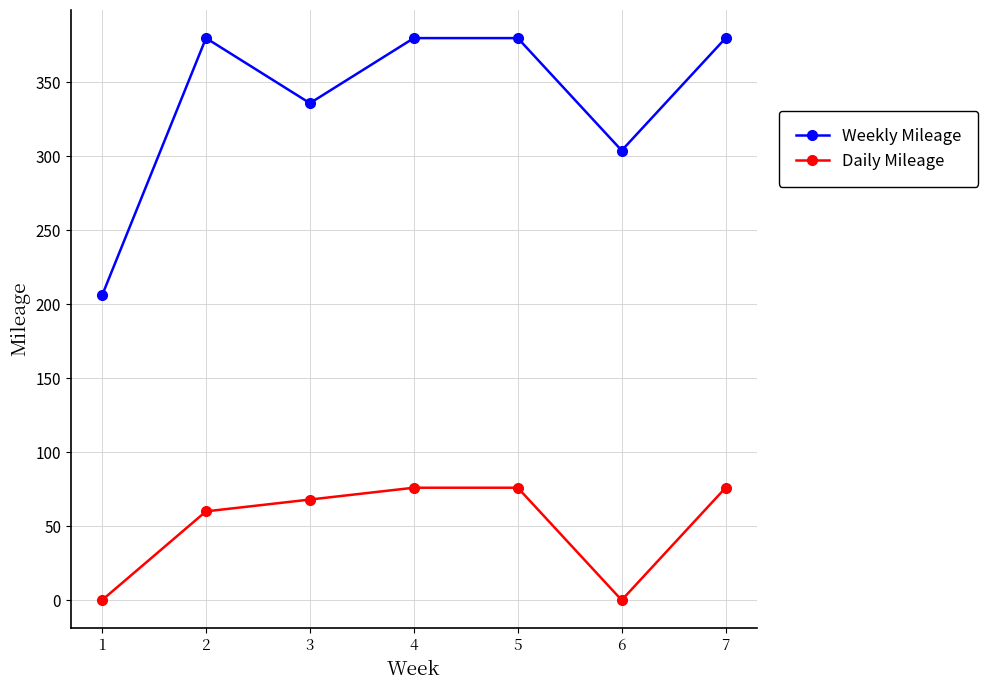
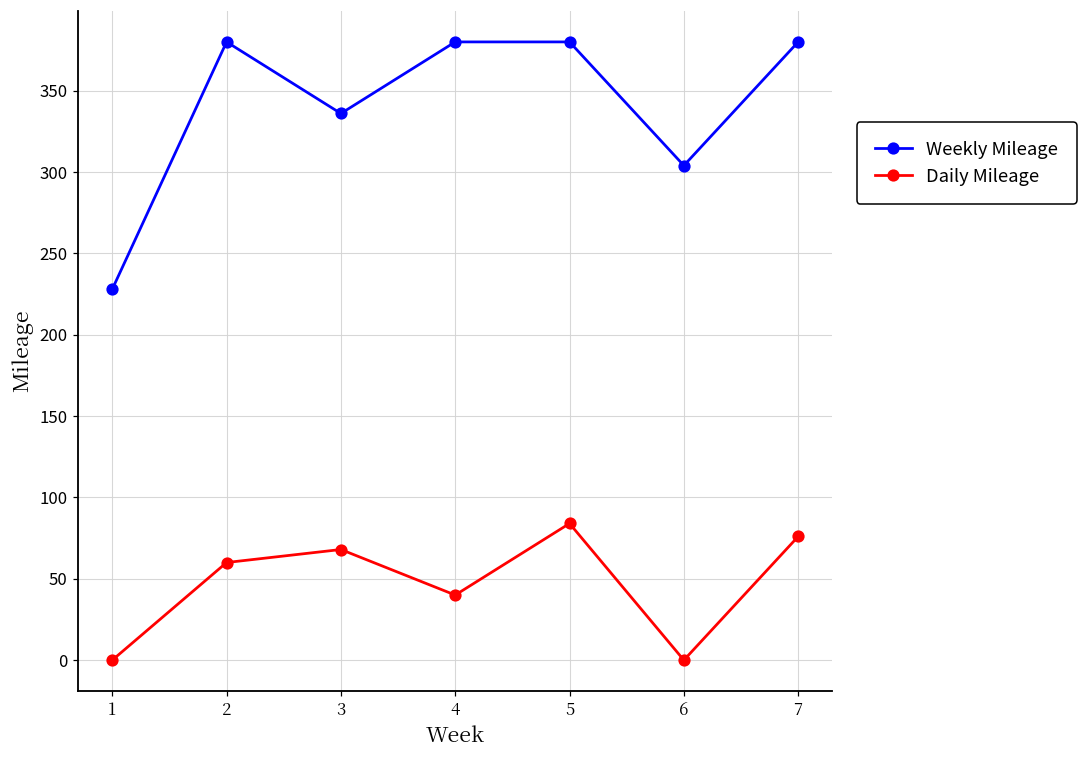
  {
    "Weekly Mileage": {
-     "1": 206,
+     "1": 228,
      "2": 380,
      "3": 336,
      "4": 380,
      "5": 380,
      "6": 304,
      "7": 380
    },
    "Daily Mileage": {
      "1": 0,
      "2": 60,
      "3": 68,
-     "4": 76,
-     "5": 76,
+     "4": 40,
+     "5": 84,
      "6": 0,
      "7": 76
    }
  }
